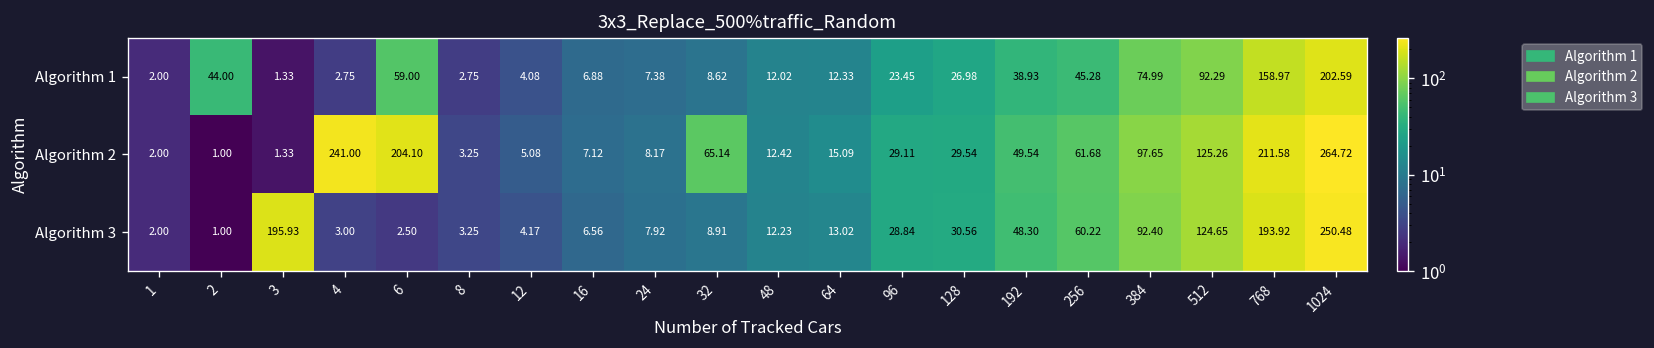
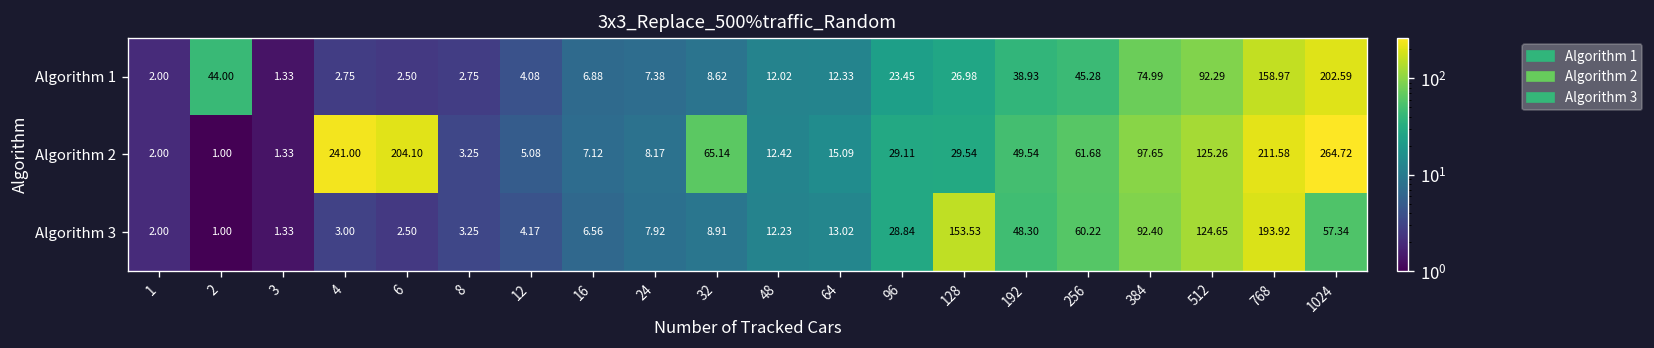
  {
    "Algorithm 1": {
      "1": 2.00,
      "2": 44.00,
      "3": 1.33,
      "4": 2.75,
-     "6": 59.00,
+     "6": 2.50,
      "8": 2.75,
      "12": 4.08,
      "16": 6.88,
      "24": 7.38,
      "32": 8.62,
      "48": 12.02,
      "64": 12.33,
      "96": 23.45,
      "128": 26.98,
      "192": 38.93,
      "256": 45.28,
      "384": 74.99,
      "512": 92.29,
      "768": 158.97,
      "1024": 202.59
    },
    "Algorithm 2": {
      "1": 2.00,
      "2": 1.00,
      "3": 1.33,
      "4": 241.00,
      "6": 204.10,
      "8": 3.25,
      "12": 5.08,
      "16": 7.12,
      "24": 8.17,
      "32": 65.14,
      "48": 12.42,
      "64": 15.09,
      "96": 29.11,
      "128": 29.54,
      "192": 49.54,
      "256": 61.68,
      "384": 97.65,
      "512": 125.26,
      "768": 211.58,
      "1024": 264.72
    },
    "Algorithm 3": {
      "1": 2.00,
      "2": 1.00,
-     "3": 195.93,
+     "3": 1.33,
      "4": 3.00,
      "6": 2.50,
      "8": 3.25,
      "12": 4.17,
      "16": 6.56,
      "24": 7.92,
      "32": 8.91,
      "48": 12.23,
      "64": 13.02,
      "96": 28.84,
-     "128": 30.56,
+     "128": 153.53,
      "192": 48.30,
      "256": 60.22,
      "384": 92.40,
      "512": 124.65,
      "768": 193.92,
-     "1024": 250.48
+     "1024": 57.34
    }
  }
